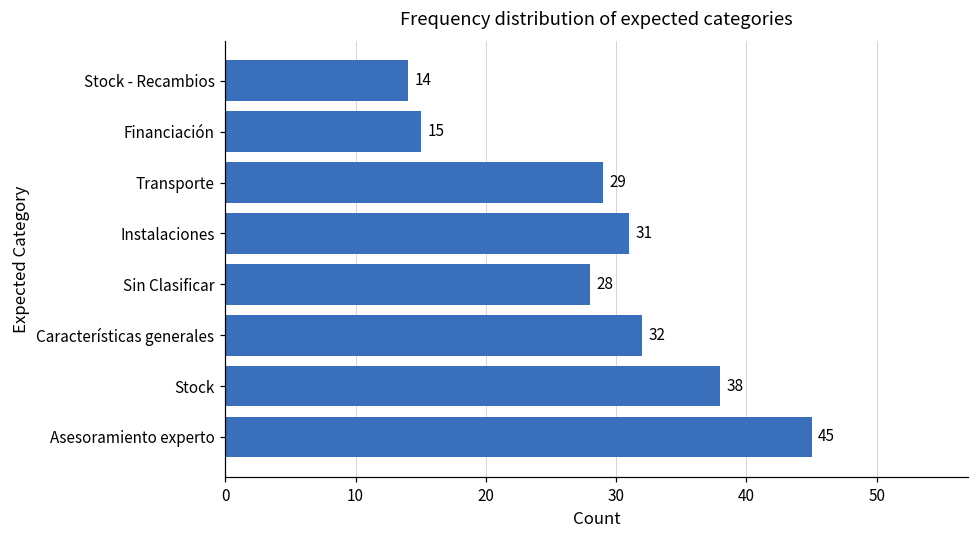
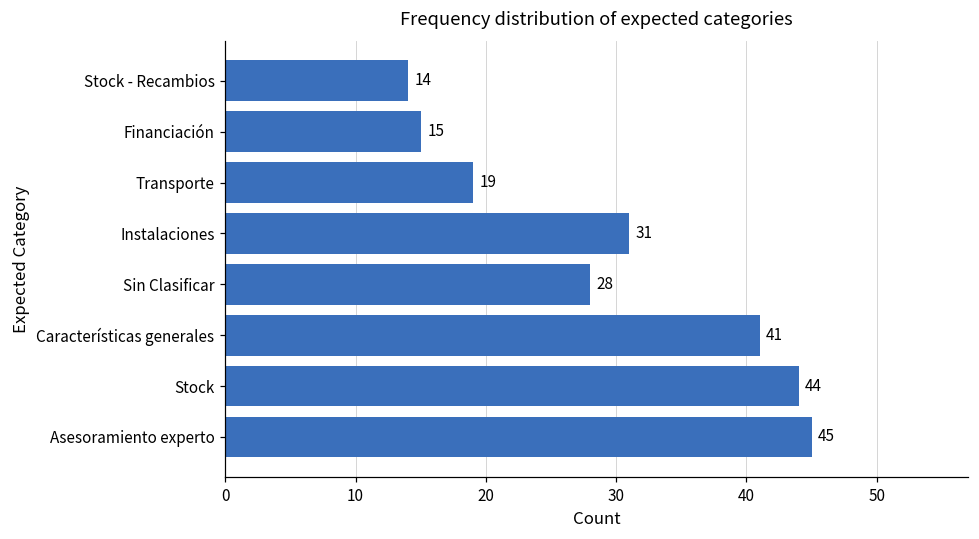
  {
    "Stock - Recambios": 14,
    "Financiación": 15,
-   "Transporte": 29,
+   "Transporte": 19,
    "Instalaciones": 31,
    "Sin Clasificar": 28,
-   "Características generales": 32,
-   "Stock": 38,
+   "Características generales": 41,
+   "Stock": 44,
    "Asesoramiento experto": 45
  }
